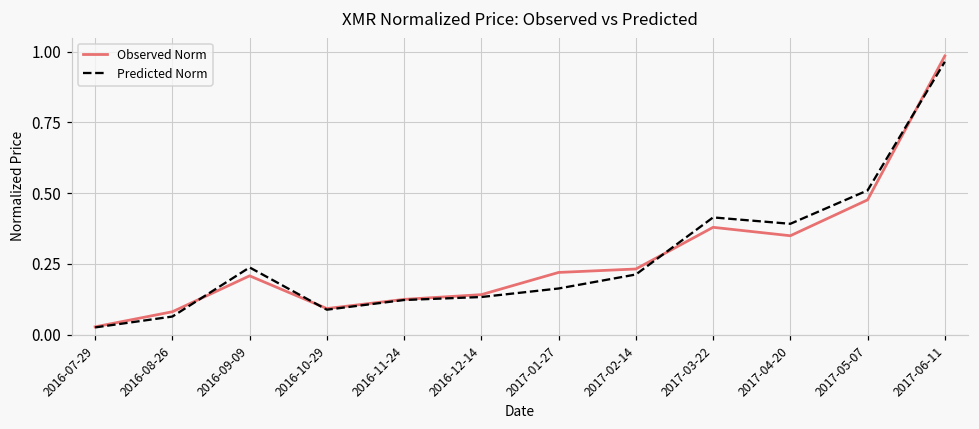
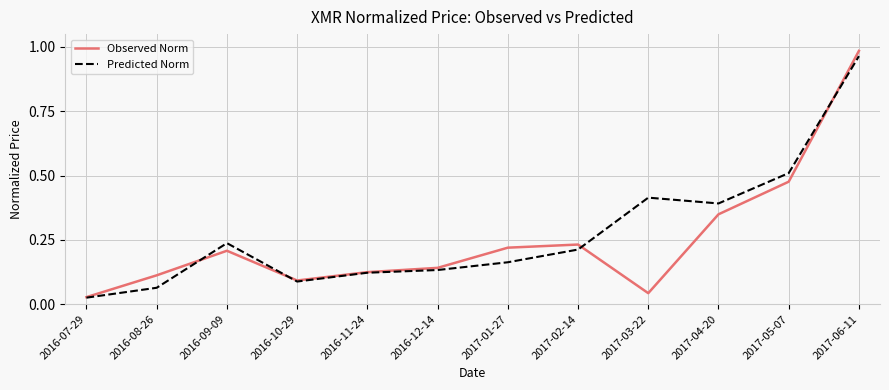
  {
    "Observed Norm": {
-     "2016-08-26": 0.08,
+     "2016-08-26": 0.11,
      "2016-09-09": 0.21,
      "2017-01-27": 0.22,
      "2017-02-14": 0.23,
-     "2017-03-22": 0.38,
+     "2017-03-22": 0.04,
      "2017-04-20": 0.35,
      "2017-05-07": 0.48,
      "2017-06-11": 0.98
    },
    "Predicted Norm": {
      "2016-08-26": 0.06,
      "2016-09-09": 0.24,
      "2017-01-27": 0.16,
      "2017-02-14": 0.21,
      "2017-03-22": 0.41,
      "2017-04-20": 0.39,
      "2017-05-07": 0.51,
      "2017-06-11": 0.96
    }
  }
